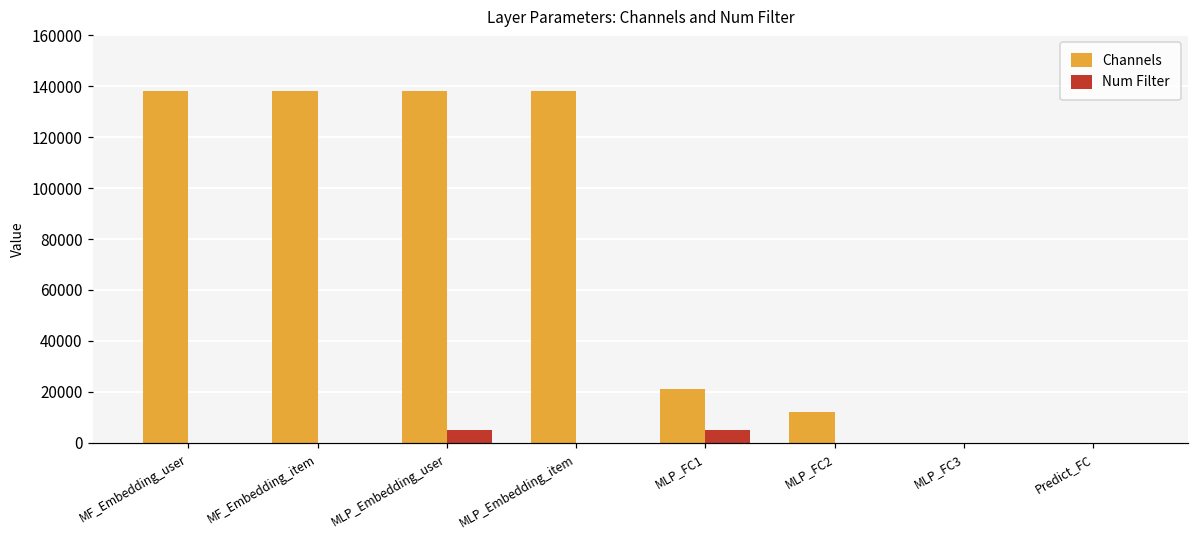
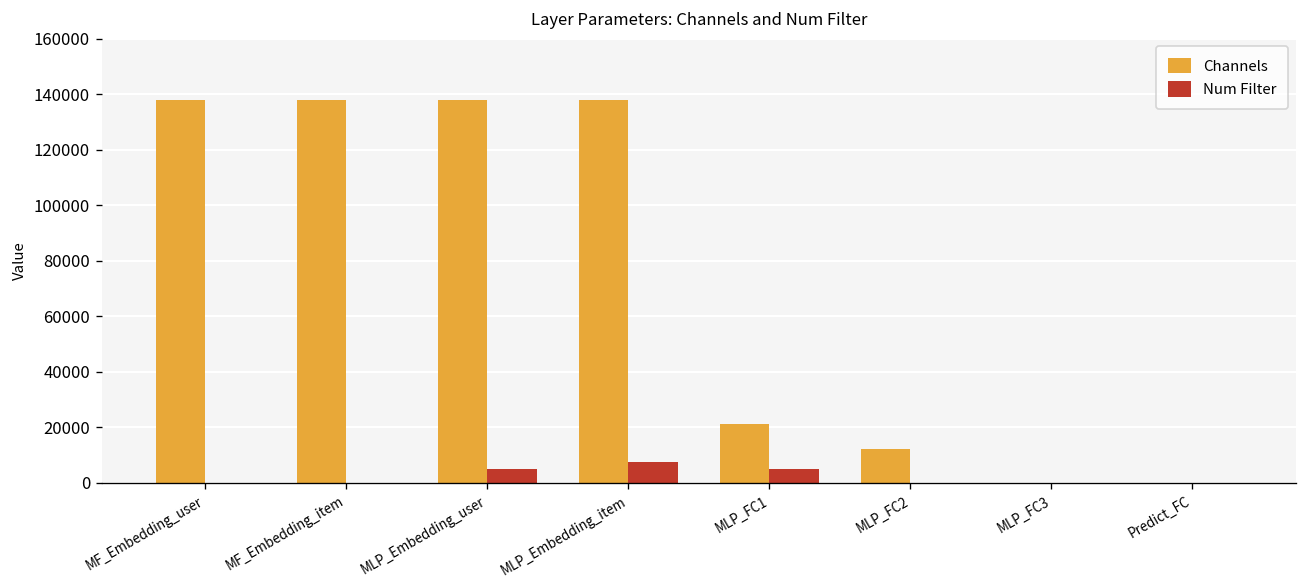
  {
    "Channels": {
      "MF_Embedding_user": 138000,
      "MF_Embedding_item": 138000,
      "MLP_Embedding_user": 138000,
      "MLP_Embedding_item": 138000,
      "MLP_FC1": 21000,
      "MLP_FC2": 12000
    },
    "Num Filter": {
      "MLP_Embedding_user": 5000,
-     "MLP_Embedding_item": 0,
+     "MLP_Embedding_item": 7000,
      "MLP_FC1": 5000
    }
  }
